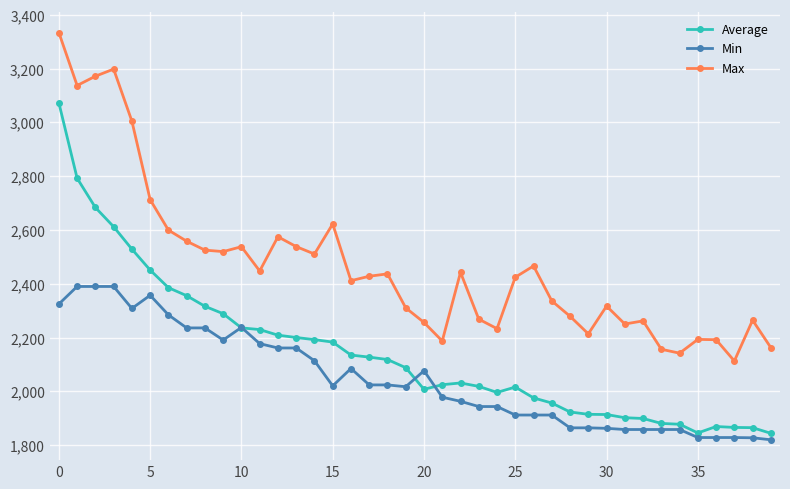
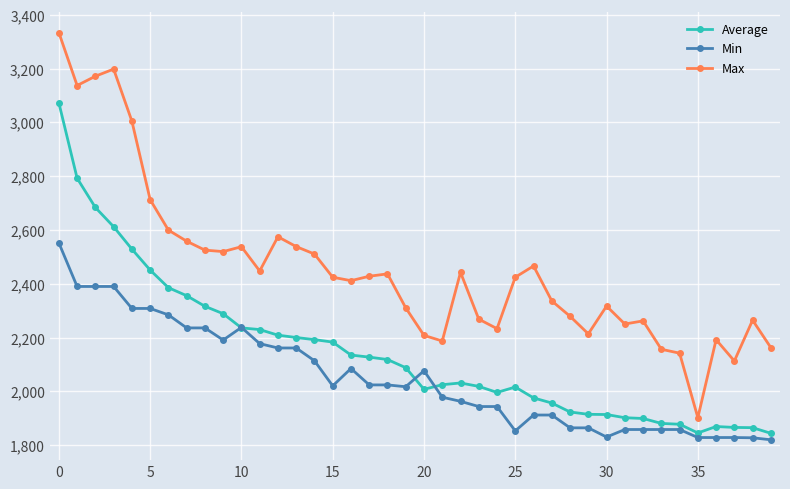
  {
    "Average": {
      "0": "3,070",
      "5": "2,450",
      "15": "2,180",
      "20": "2,010",
      "25": "2,020",
      "30": "1,910",
      "35": "1,850"
    },
    "Min": {
-     "0": "2,330",
-     "5": "2,360",
+     "0": "2,550",
+     "5": "2,310",
      "15": "2,020",
      "20": "2,080",
-     "25": "1,910",
-     "30": "1,860",
+     "25": "1,850",
+     "30": "1,830",
      "35": "1,830"
    },
    "Max": {
      "0": "3,330",
      "5": "2,710",
      "10": "2,540",
-     "15": "2,620",
-     "20": "2,260",
+     "15": "2,420",
+     "20": "2,210",
      "25": "2,420",
      "30": "2,320",
-     "35": "2,190"
+     "35": "1,900"
    }
  }
